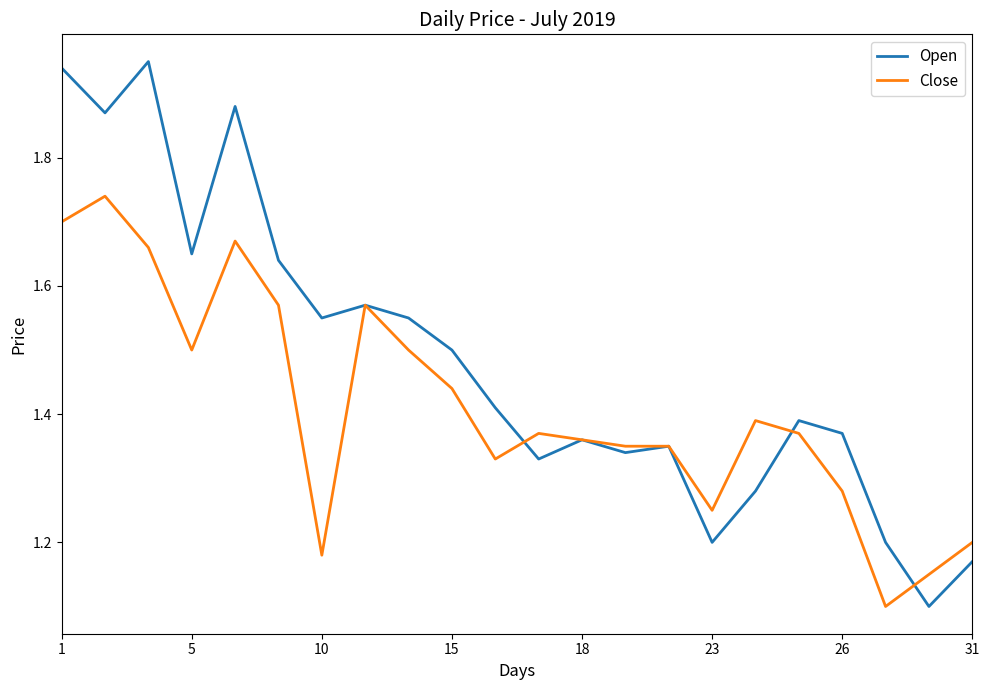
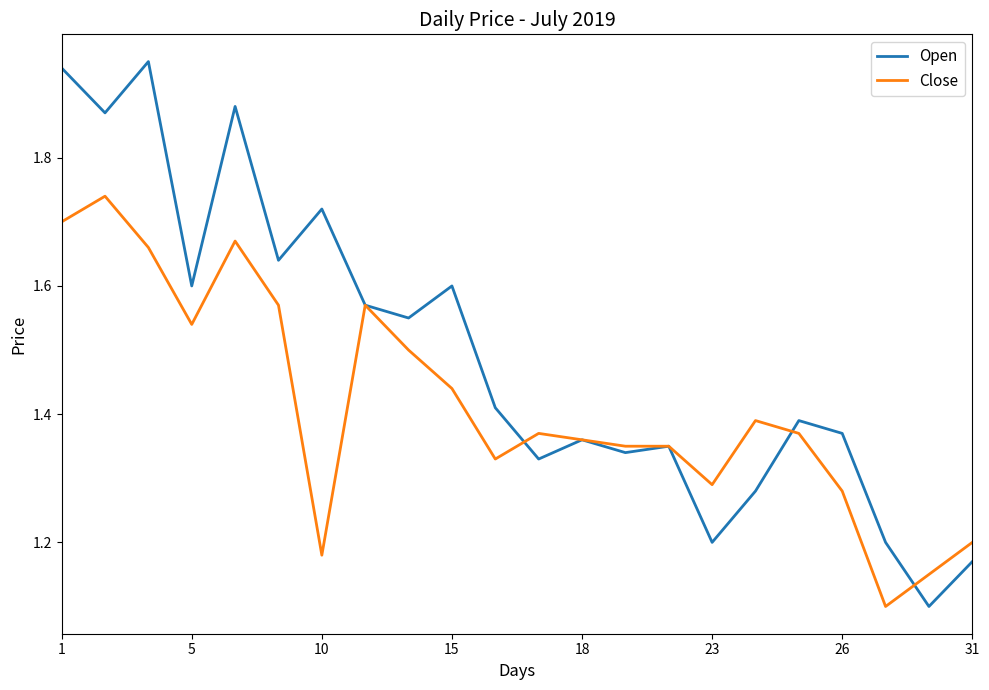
  {
    "Open": {
      "1": 1.94,
-     "5": 1.65,
-     "10": 1.55,
-     "15": 1.5,
+     "5": 1.60,
+     "10": 1.72,
+     "15": 1.6,
      "23": 1.20,
      "26": 1.37,
      "31": 1.17
    },
    "Close": {
      "1": 1.70,
-     "5": 1.50,
+     "5": 1.54,
      "10": 1.18,
      "15": 1.44,
-     "23": 1.25,
+     "23": 1.29,
      "26": 1.28,
      "31": 1.20
    }
  }
